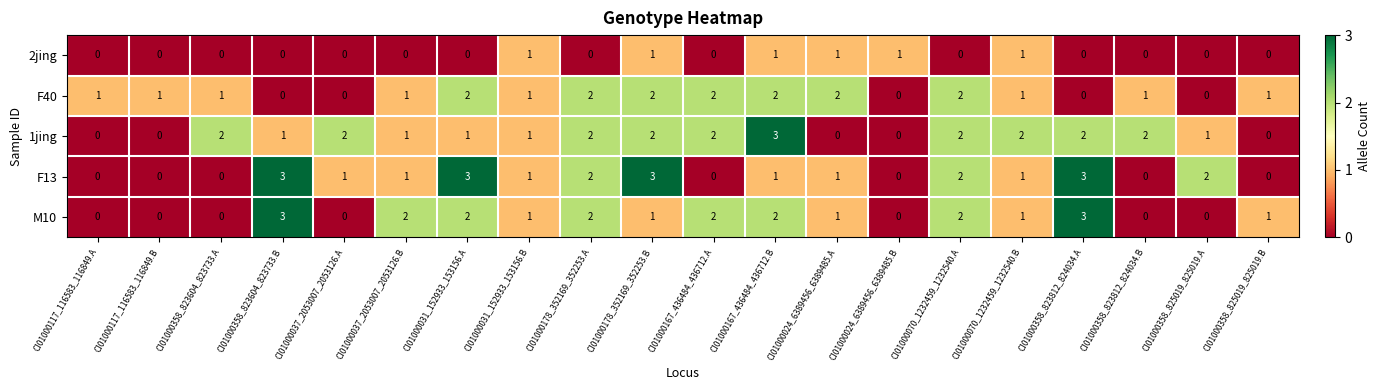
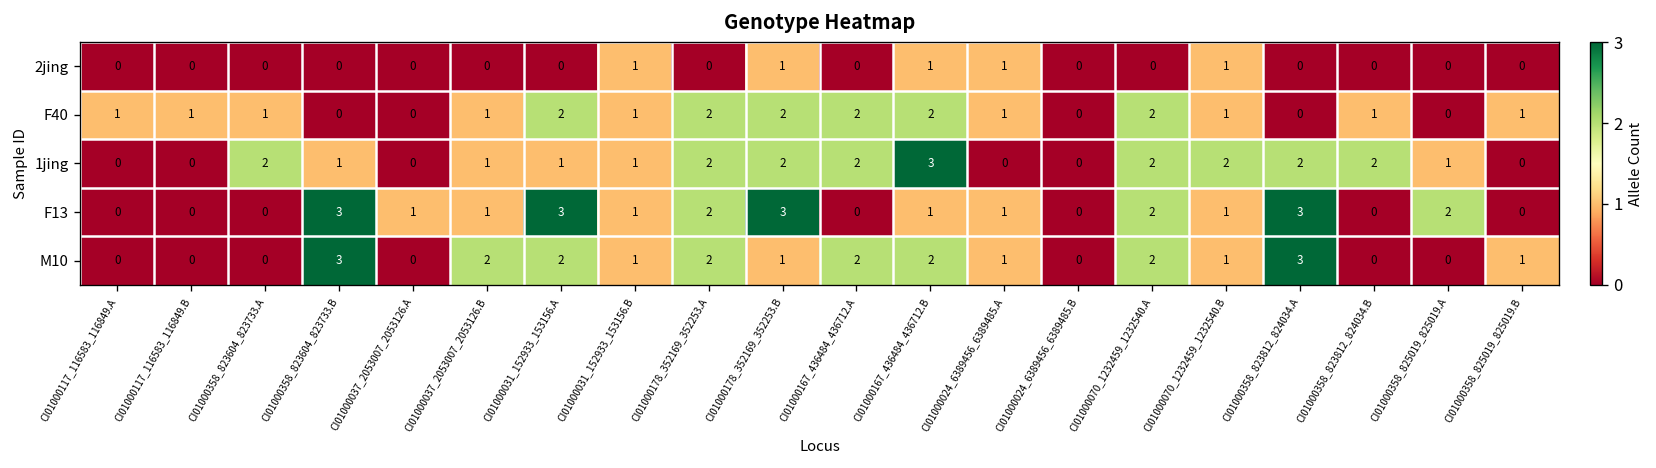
  {
    "2jing": {
      "CI01000117_116583_116849.A": 0,
      "CI01000117_116583_116849.B": 0,
      "CI01000358_823604_823733.A": 0,
      "CI01000358_823604_823733.B": 0,
      "CI01000037_2053007_2053126.A": 0,
      "CI01000037_2053007_2053126.B": 0,
      "CI01000031_152933_153156.A": 0,
      "CI01000031_152933_153156.B": 1,
      "CI01000178_352169_352253.A": 0,
      "CI01000178_352169_352253.B": 1,
      "CI01000167_436484_436712.A": 0,
      "CI01000167_436484_436712.B": 1,
      "CI01000024_6389456_6389485.A": 1,
-     "CI01000024_6389456_6389485.B": 1,
+     "CI01000024_6389456_6389485.B": 0,
      "CI01000070_1232459_1232540.A": 0,
      "CI01000070_1232459_1232540.B": 1,
      "CI01000358_823812_824034.A": 0,
      "CI01000358_823812_824034.B": 0,
      "CI01000358_825019_825019.A": 0,
      "CI01000358_825019_825019.B": 0
    },
    "F40": {
      "CI01000117_116583_116849.A": 1,
      "CI01000117_116583_116849.B": 1,
      "CI01000358_823604_823733.A": 1,
      "CI01000358_823604_823733.B": 0,
      "CI01000037_2053007_2053126.A": 0,
      "CI01000037_2053007_2053126.B": 1,
      "CI01000031_152933_153156.A": 2,
      "CI01000031_152933_153156.B": 1,
      "CI01000178_352169_352253.A": 2,
      "CI01000178_352169_352253.B": 2,
      "CI01000167_436484_436712.A": 2,
      "CI01000167_436484_436712.B": 2,
-     "CI01000024_6389456_6389485.A": 2,
+     "CI01000024_6389456_6389485.A": 1,
      "CI01000024_6389456_6389485.B": 0,
      "CI01000070_1232459_1232540.A": 2,
      "CI01000070_1232459_1232540.B": 1,
      "CI01000358_823812_824034.A": 0,
      "CI01000358_823812_824034.B": 1,
      "CI01000358_825019_825019.A": 0,
      "CI01000358_825019_825019.B": 1
    },
    "1jing": {
      "CI01000117_116583_116849.A": 0,
      "CI01000117_116583_116849.B": 0,
      "CI01000358_823604_823733.A": 2,
      "CI01000358_823604_823733.B": 1,
-     "CI01000037_2053007_2053126.A": 2,
+     "CI01000037_2053007_2053126.A": 0,
      "CI01000037_2053007_2053126.B": 1,
      "CI01000031_152933_153156.A": 1,
      "CI01000031_152933_153156.B": 1,
      "CI01000178_352169_352253.A": 2,
      "CI01000178_352169_352253.B": 2,
      "CI01000167_436484_436712.A": 2,
      "CI01000167_436484_436712.B": 3,
      "CI01000024_6389456_6389485.A": 0,
      "CI01000024_6389456_6389485.B": 0,
      "CI01000070_1232459_1232540.A": 2,
      "CI01000070_1232459_1232540.B": 2,
      "CI01000358_823812_824034.A": 2,
      "CI01000358_823812_824034.B": 2,
      "CI01000358_825019_825019.A": 1,
      "CI01000358_825019_825019.B": 0
    },
    "F13": {
      "CI01000117_116583_116849.A": 0,
      "CI01000117_116583_116849.B": 0,
      "CI01000358_823604_823733.A": 0,
      "CI01000358_823604_823733.B": 3,
      "CI01000037_2053007_2053126.A": 1,
      "CI01000037_2053007_2053126.B": 1,
      "CI01000031_152933_153156.A": 3,
      "CI01000031_152933_153156.B": 1,
      "CI01000178_352169_352253.A": 2,
      "CI01000178_352169_352253.B": 3,
      "CI01000167_436484_436712.A": 0,
      "CI01000167_436484_436712.B": 1,
      "CI01000024_6389456_6389485.A": 1,
      "CI01000024_6389456_6389485.B": 0,
      "CI01000070_1232459_1232540.A": 2,
      "CI01000070_1232459_1232540.B": 1,
      "CI01000358_823812_824034.A": 3,
      "CI01000358_823812_824034.B": 0,
      "CI01000358_825019_825019.A": 2,
      "CI01000358_825019_825019.B": 0
    },
    "M10": {
      "CI01000117_116583_116849.A": 0,
      "CI01000117_116583_116849.B": 0,
      "CI01000358_823604_823733.A": 0,
      "CI01000358_823604_823733.B": 3,
      "CI01000037_2053007_2053126.A": 0,
      "CI01000037_2053007_2053126.B": 2,
      "CI01000031_152933_153156.A": 2,
      "CI01000031_152933_153156.B": 1,
      "CI01000178_352169_352253.A": 2,
      "CI01000178_352169_352253.B": 1,
      "CI01000167_436484_436712.A": 2,
      "CI01000167_436484_436712.B": 2,
      "CI01000024_6389456_6389485.A": 1,
      "CI01000024_6389456_6389485.B": 0,
      "CI01000070_1232459_1232540.A": 2,
      "CI01000070_1232459_1232540.B": 1,
      "CI01000358_823812_824034.A": 3,
      "CI01000358_823812_824034.B": 0,
      "CI01000358_825019_825019.A": 0,
      "CI01000358_825019_825019.B": 1
    }
  }
